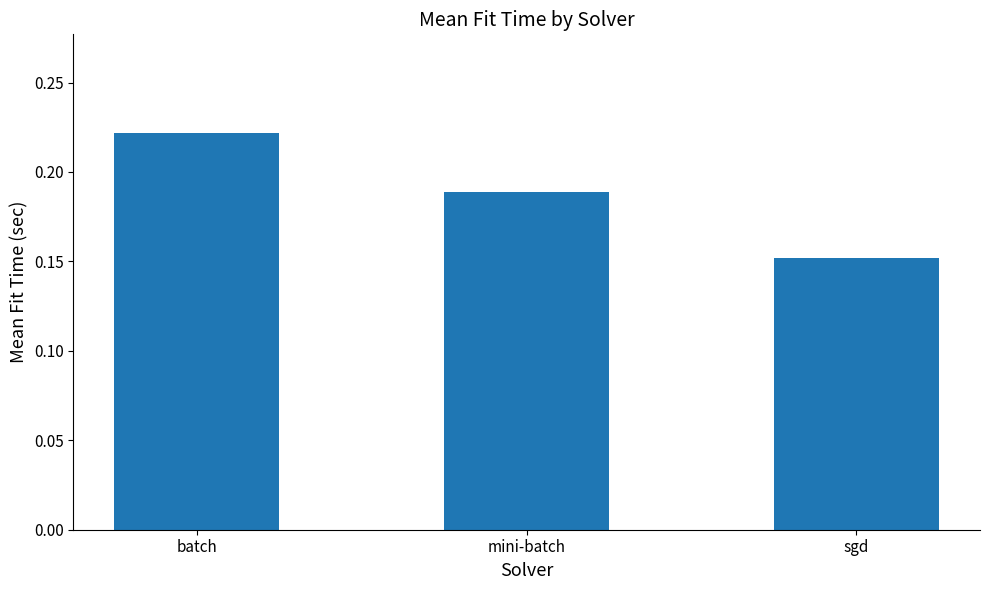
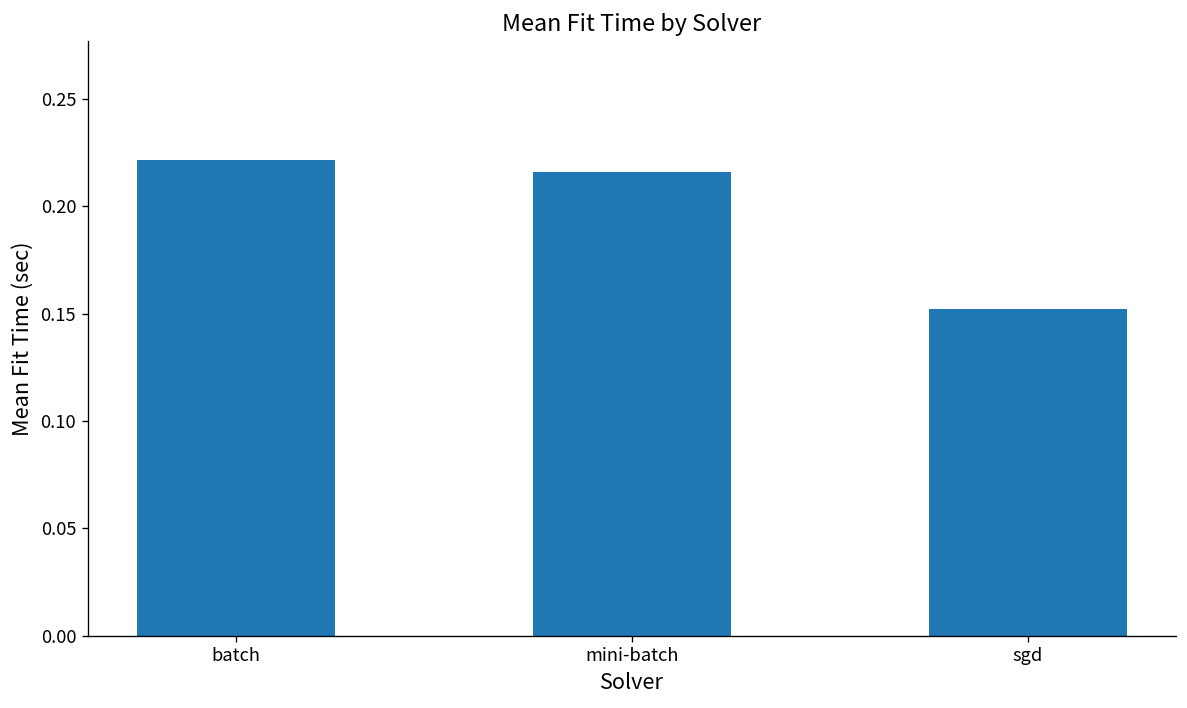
  {
    "batch": 0.222,
-   "mini-batch": 0.189,
+   "mini-batch": 0.216,
    "sgd": 0.152
  }
